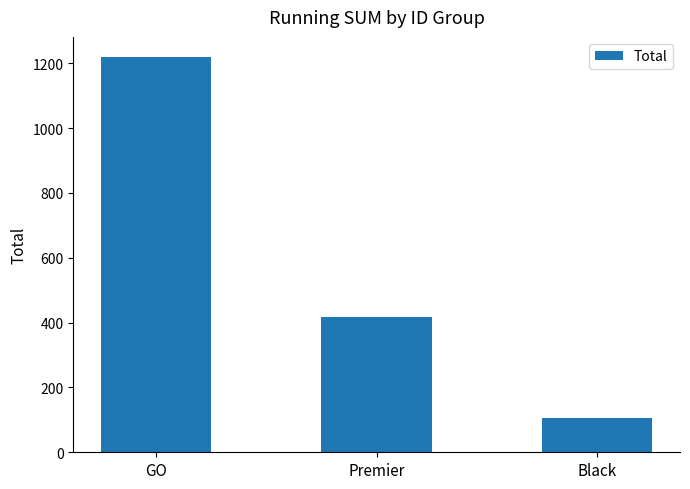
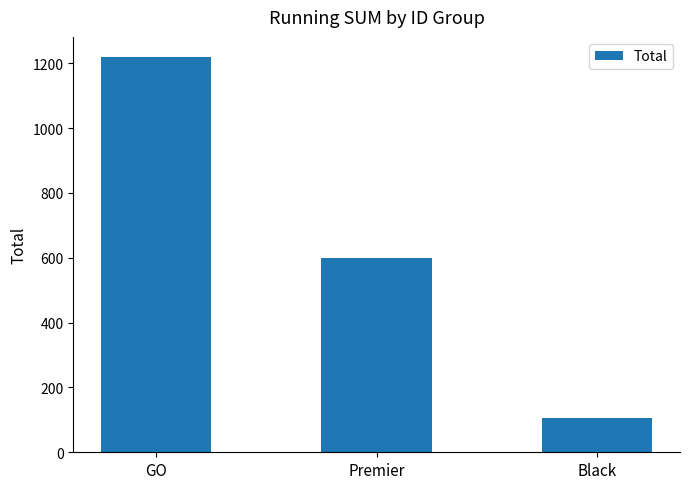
  {
    "GO": 1220,
-   "Premier": 420,
+   "Premier": 600,
    "Black": 110
  }
